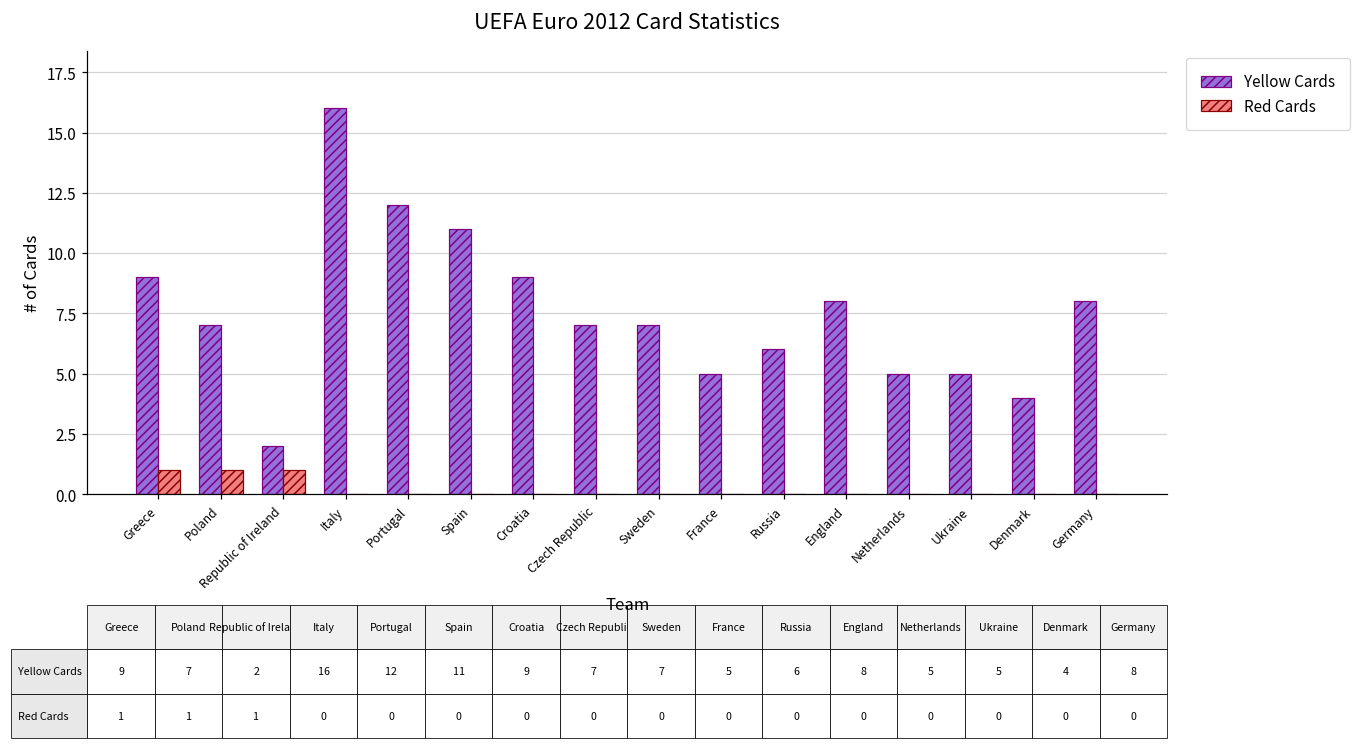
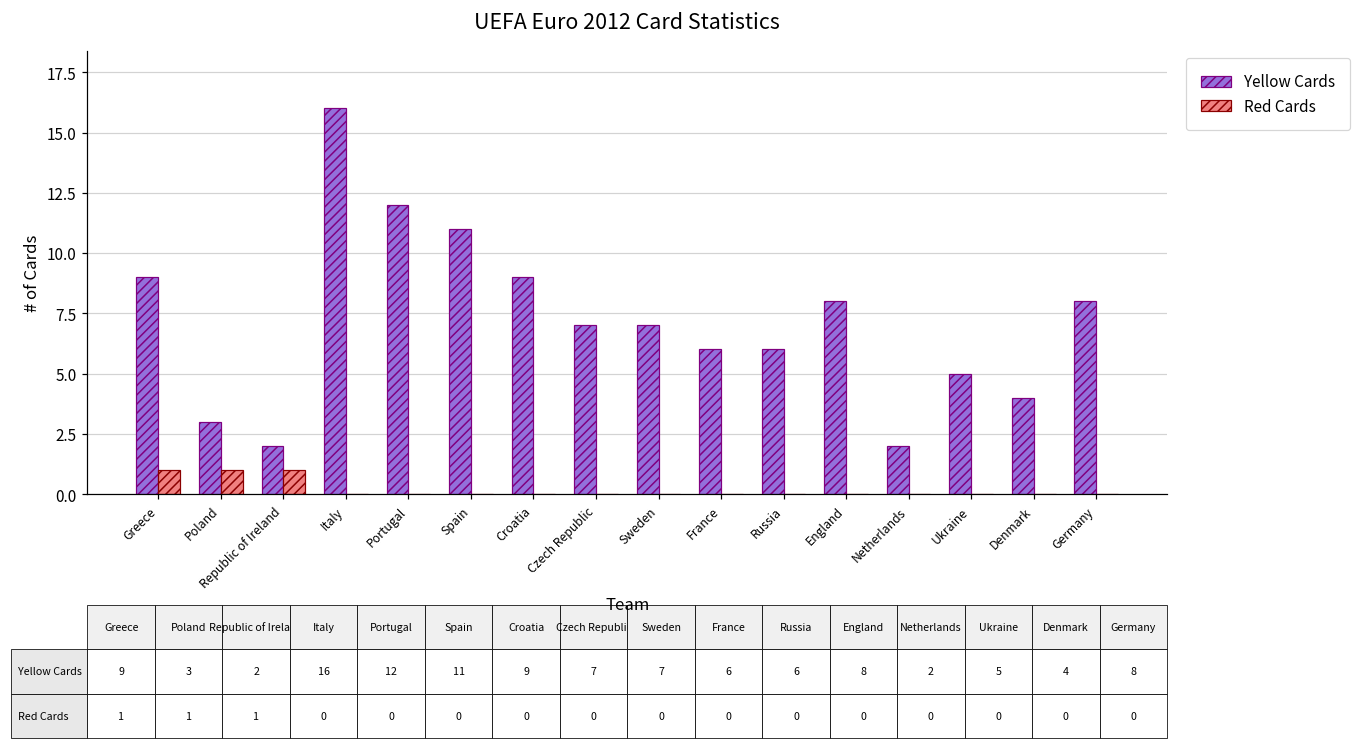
  {
    "Yellow Cards": {
-     "Poland": 7,
-     "France": 5,
-     "Netherlands": 5
+     "Poland": 3,
+     "France": 6,
+     "Netherlands": 2
    },
    "Red Cards": {
      "Greece": 1.0,
      "Poland": 1.0,
      "Republic of Ireland": 1.0,
      "Italy": 0.0,
      "Portugal": 0.0,
      "Spain": 0.0,
      "Croatia": 0.0,
      "Czech Republic": 0.0,
      "Sweden": 0.0,
      "France": 0.0,
      "Russia": 0.0,
      "England": 0.0,
      "Netherlands": 0.0,
      "Ukraine": 0.0,
      "Denmark": 0.0,
      "Germany": 0.0
    }
  }
